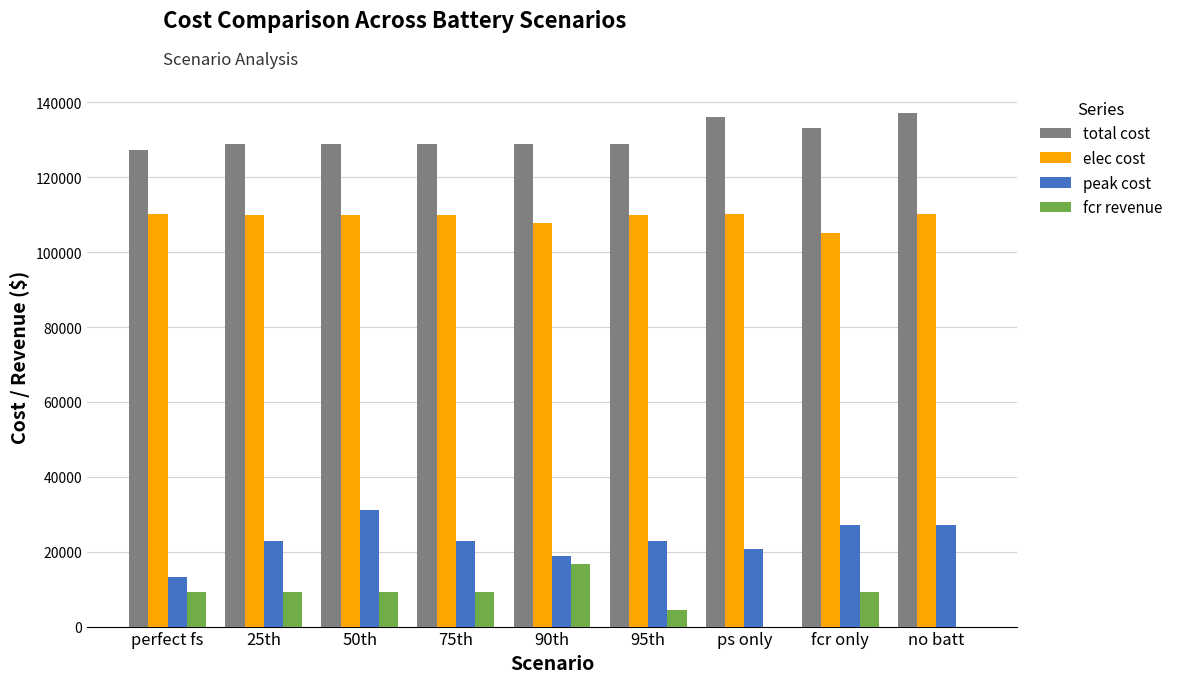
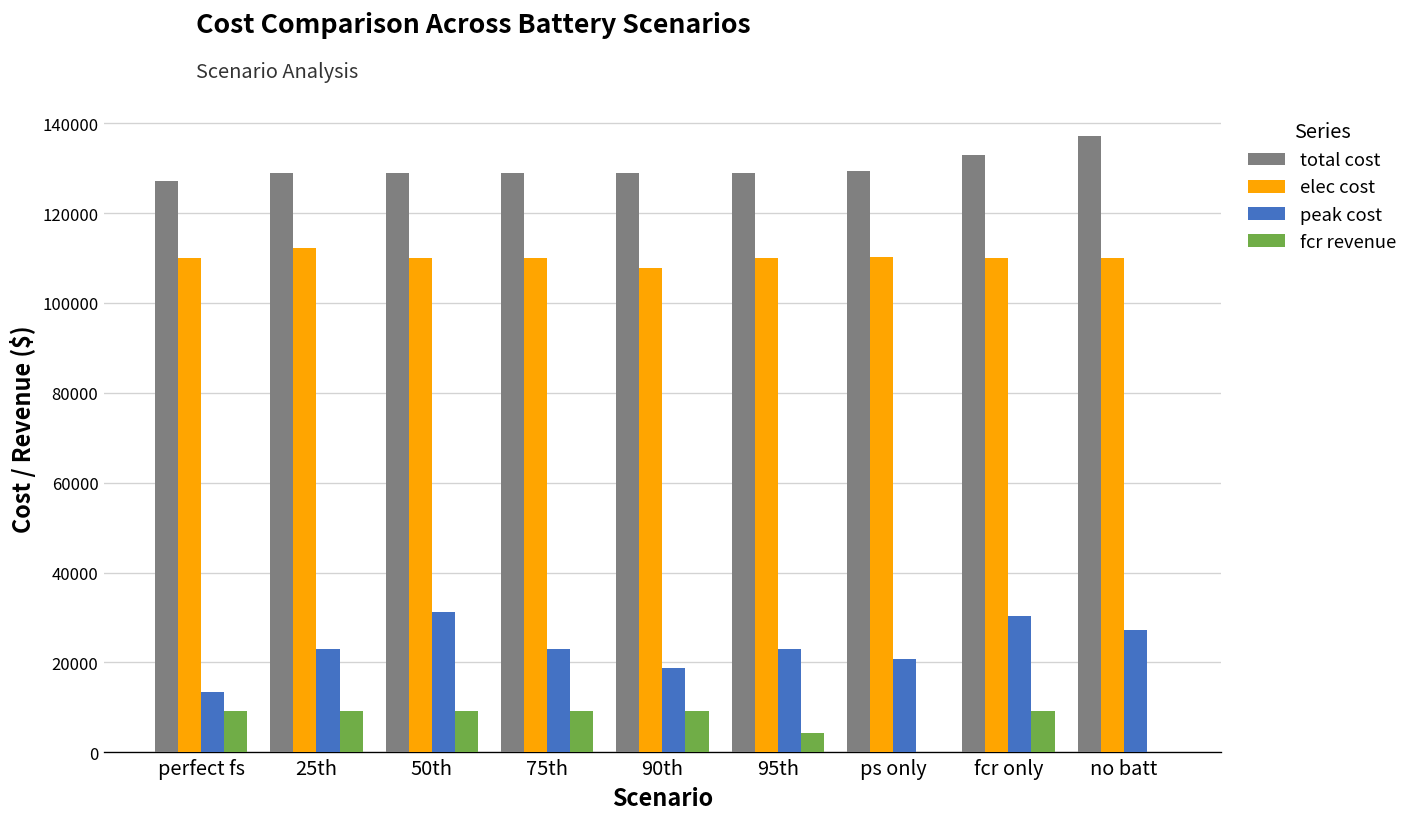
  {
    "total cost": {
      "perfect fs": 127000,
      "25th": 129000,
      "50th": 129000,
      "75th": 129000,
      "90th": 129000,
      "95th": 129000,
-     "ps only": 136000,
+     "ps only": 129000,
      "fcr only": 133000,
      "no batt": 137000
    },
    "elec cost": {
      "perfect fs": 110000,
-     "25th": 110000,
+     "25th": 112000,
      "50th": 110000,
      "75th": 110000,
      "90th": 108000,
      "95th": 110000,
      "ps only": 110000,
-     "fcr only": 105000,
+     "fcr only": 110000,
      "no batt": 110000
    },
    "peak cost": {
      "perfect fs": 13000,
      "25th": 23000,
      "50th": 31000,
      "75th": 23000,
      "90th": 19000,
      "95th": 23000,
      "ps only": 21000,
-     "fcr only": 27000,
+     "fcr only": 30000,
      "no batt": 27000
    },
    "fcr revenue": {
      "perfect fs": 9000,
      "25th": 9000,
      "50th": 9000,
      "75th": 9000,
-     "90th": 17000,
+     "90th": 9000,
      "95th": 4000,
      "ps only": 0,
      "fcr only": 9000,
      "no batt": 0
    }
  }
